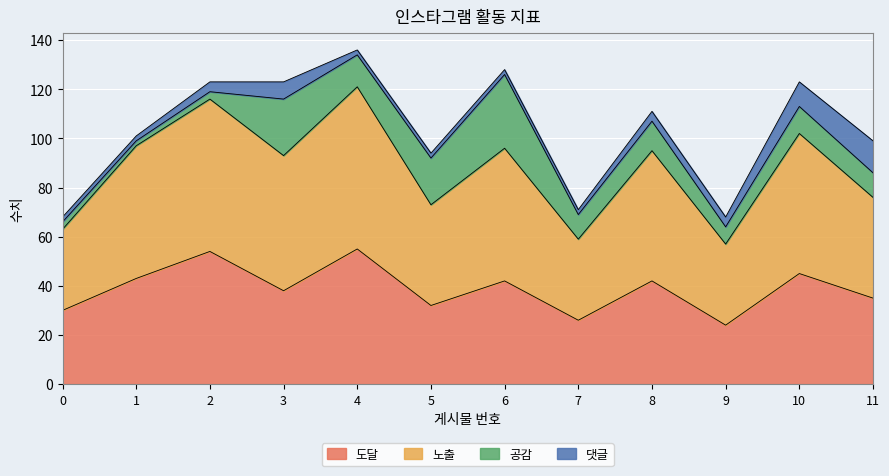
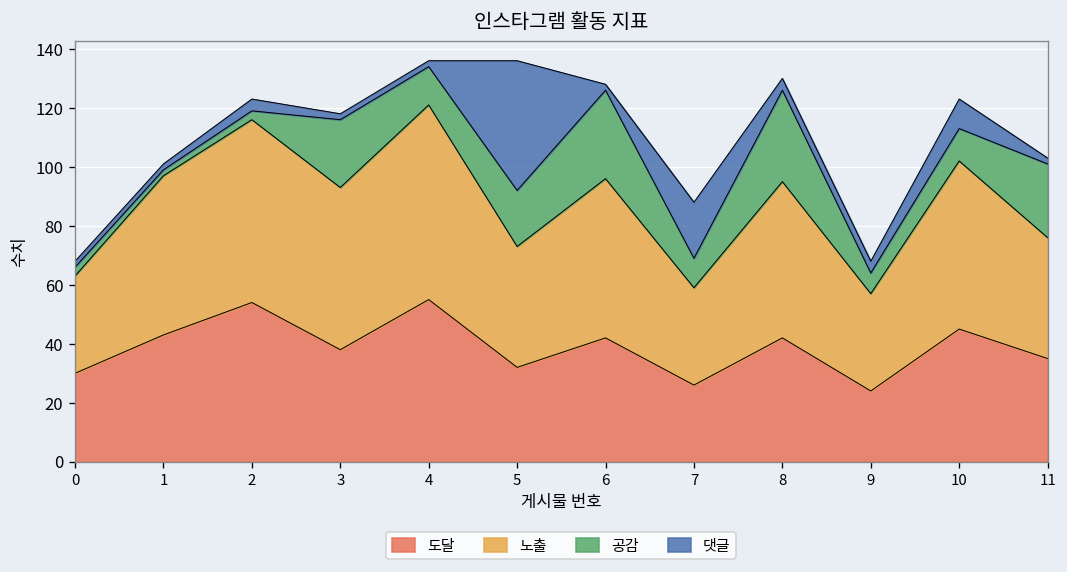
  {
    "공감": {
      "0": 3,
      "1": 2,
      "2": 3,
      "3": 23,
      "4": 13,
      "5": 19,
      "6": 30,
      "7": 10,
-     "8": 12,
+     "8": 31,
      "9": 7,
      "10": 11,
-     "11": 10
+     "11": 25
    },
    "댓글": {
      "0": 2,
      "1": 2,
      "2": 4,
-     "3": 7,
+     "3": 2,
      "4": 2,
-     "5": 2,
+     "5": 44,
      "6": 2,
-     "7": 2,
+     "7": 19,
      "8": 4,
      "9": 4,
      "10": 10,
-     "11": 13
+     "11": 2
    }
  }
